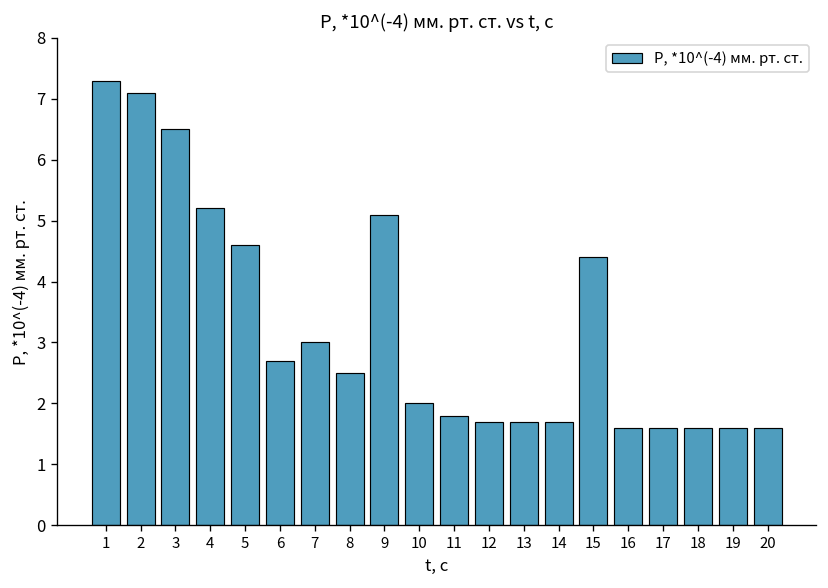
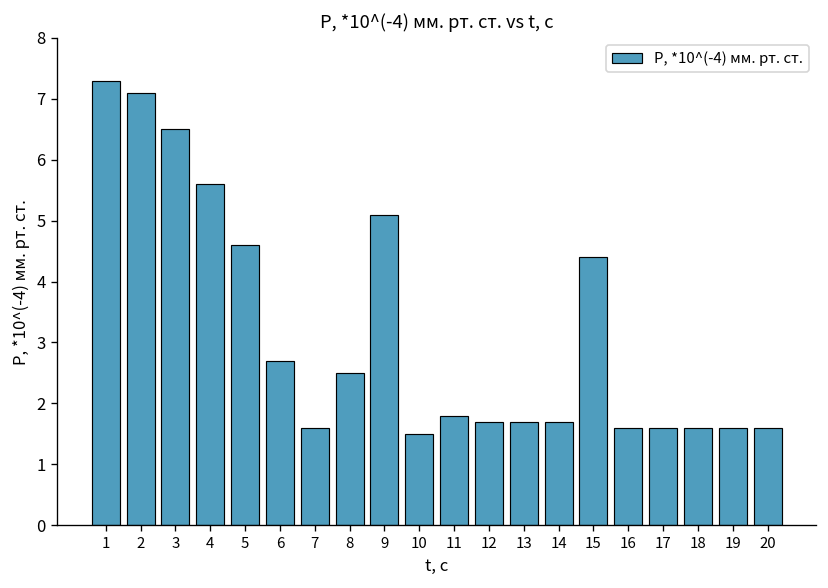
  {
    "1": 7.3,
    "2": 7.1,
    "3": 6.5,
-   "4": 5.2,
+   "4": 5.6,
    "5": 4.6,
    "6": 2.7,
-   "7": 3.0,
+   "7": 1.6,
    "8": 2.5,
    "9": 5.1,
-   "10": 2.0,
+   "10": 1.5,
    "11": 1.8,
    "12": 1.7,
    "13": 1.7,
    "14": 1.7,
    "15": 4.4,
    "16": 1.6,
    "17": 1.6,
    "18": 1.6,
    "19": 1.6,
    "20": 1.6
  }
